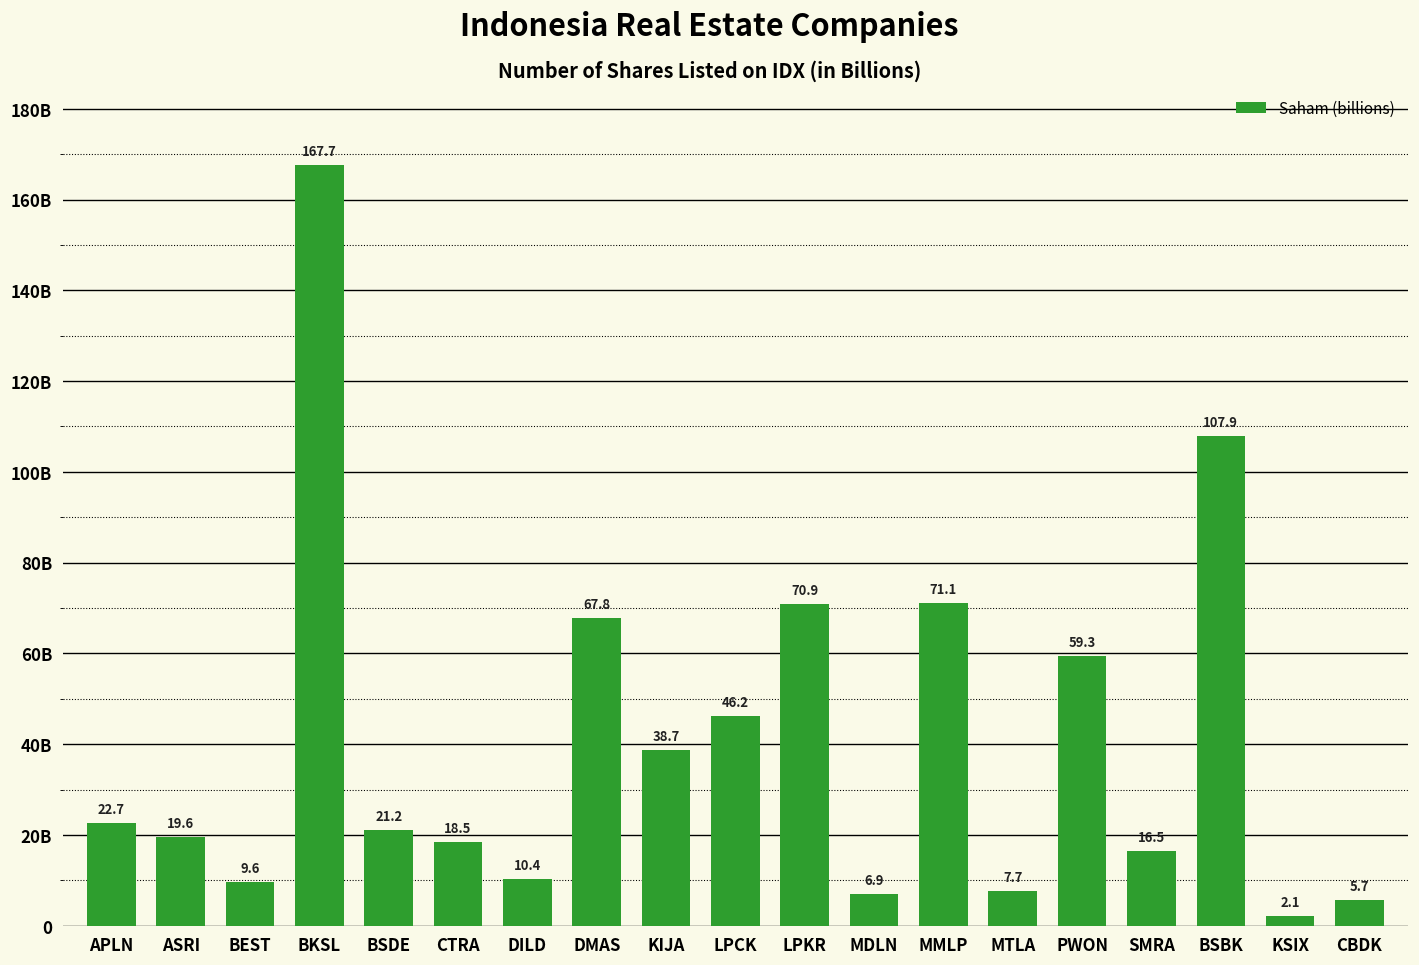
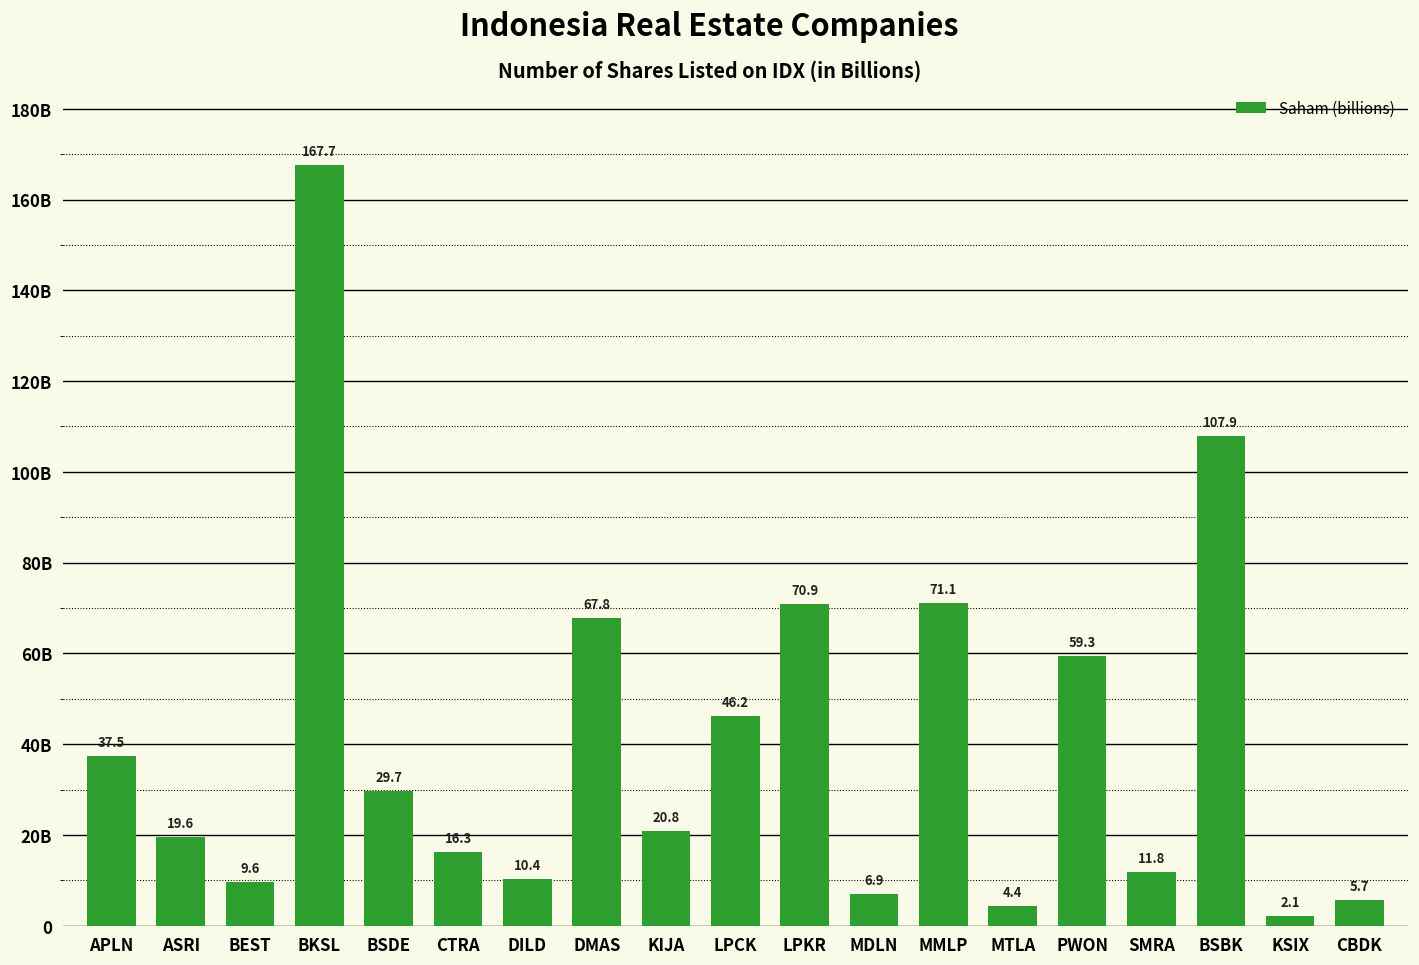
  {
-   "APLN": 22.7,
+   "APLN": 37.5,
    "ASRI": 19.6,
    "BEST": 9.6,
    "BKSL": 167.7,
-   "BSDE": 21.2,
-   "CTRA": 18.5,
+   "BSDE": 29.7,
+   "CTRA": 16.3,
    "DILD": 10.4,
    "DMAS": 67.8,
-   "KIJA": 38.7,
+   "KIJA": 20.8,
    "LPCK": 46.2,
    "LPKR": 70.9,
    "MDLN": 6.9,
    "MMLP": 71.1,
-   "MTLA": 7.7,
+   "MTLA": 4.4,
    "PWON": 59.3,
-   "SMRA": 16.5,
+   "SMRA": 11.8,
    "BSBK": 107.9,
    "KSIX": 2.1,
    "CBDK": 5.7
  }
